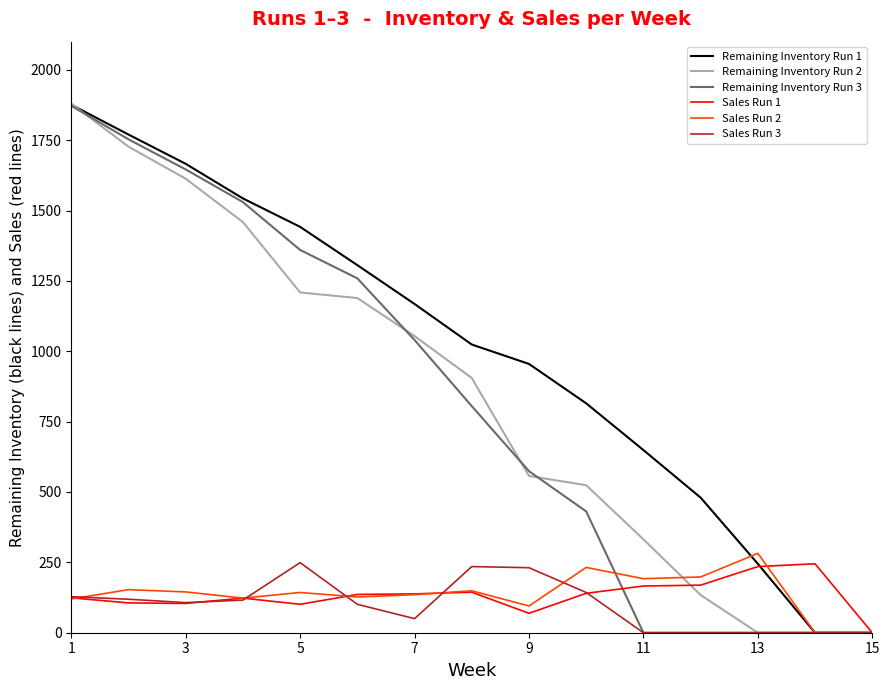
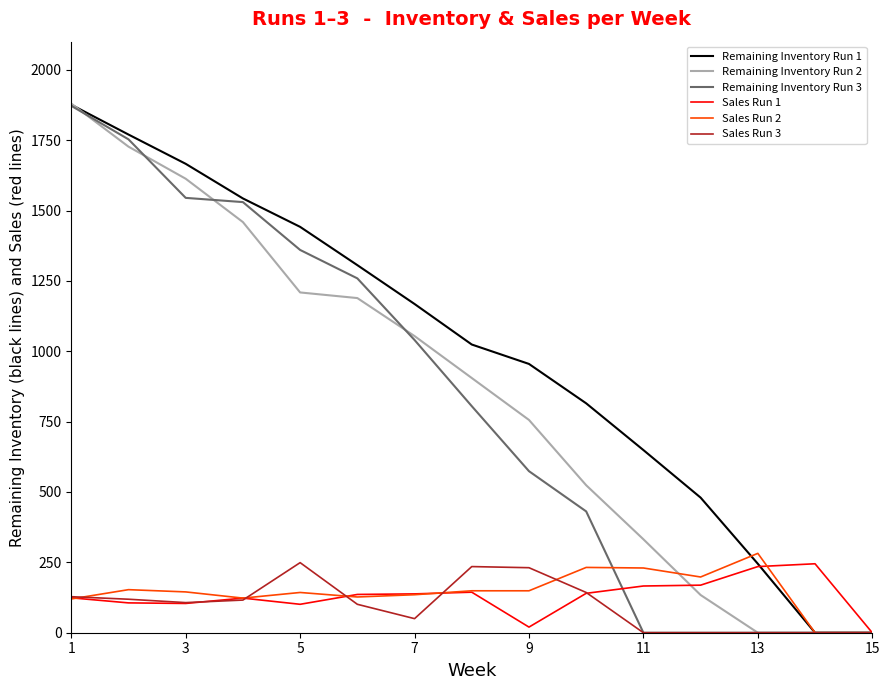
  {
    "Remaining Inventory Run 1": {
      "3": 1670,
      "5": 1440,
      "7": 1170,
      "9": 960,
      "11": 650,
      "13": 250
    },
    "Remaining Inventory Run 2": {
      "3": 1610,
      "5": 1210,
      "7": 1050,
-     "9": 560,
+     "9": 760,
      "11": 330
    },
    "Remaining Inventory Run 3": {
-     "3": 1650,
+     "3": 1550,
      "5": 1360,
      "7": 1040,
      "9": 570
    },
    "Sales Run 1": {
      "5": 100,
-     "9": 70,
+     "9": 20,
      "11": 170,
      "13": 240
    },
    "Sales Run 2": {
      "3": 150,
      "5": 140,
-     "9": 100,
-     "11": 190,
+     "9": 150,
+     "11": 230,
      "13": 280
    },
    "Sales Run 3": {
      "5": 250,
      "7": 50,
      "9": 230
    }
  }
